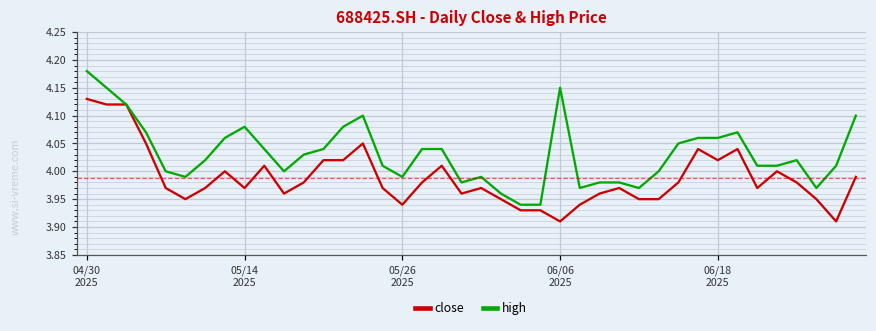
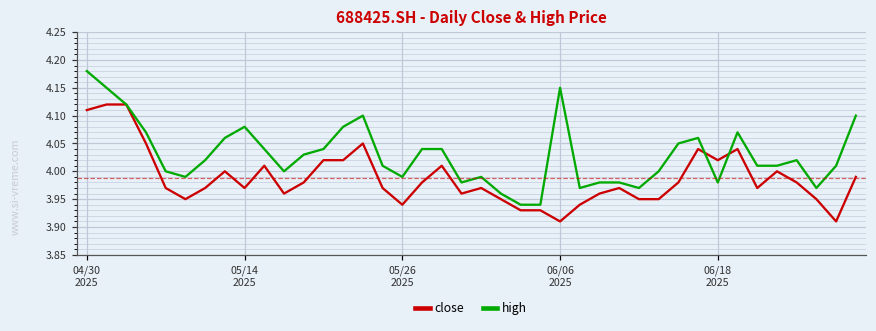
  {
    "close": {
-     "04/30 2025": 4.13,
+     "04/30 2025": 4.11,
      "05/14 2025": 3.97,
      "05/26 2025": 3.94,
      "06/06 2025": 3.91,
      "06/18 2025": 4.02
    },
    "high": {
      "04/30 2025": 4.18,
      "05/14 2025": 4.08,
      "05/26 2025": 3.99,
      "06/06 2025": 4.15,
-     "06/18 2025": 4.06
+     "06/18 2025": 3.98
    }
  }
